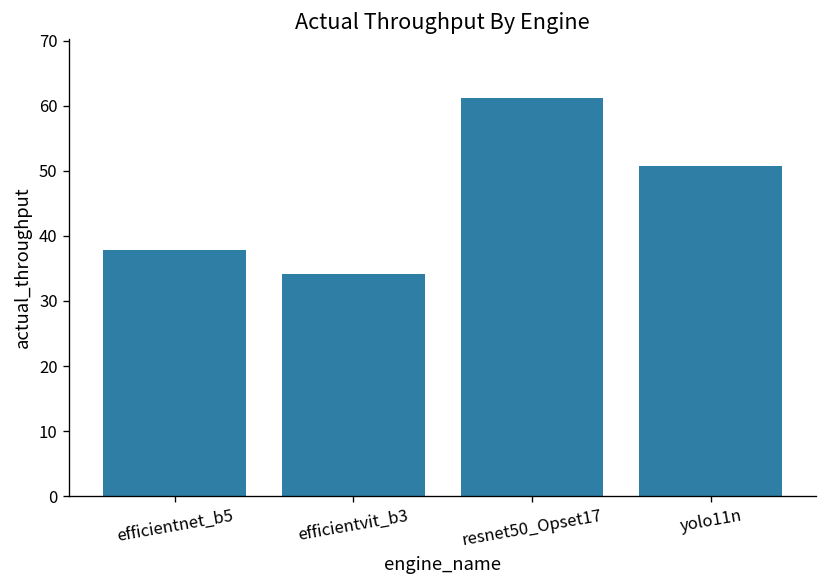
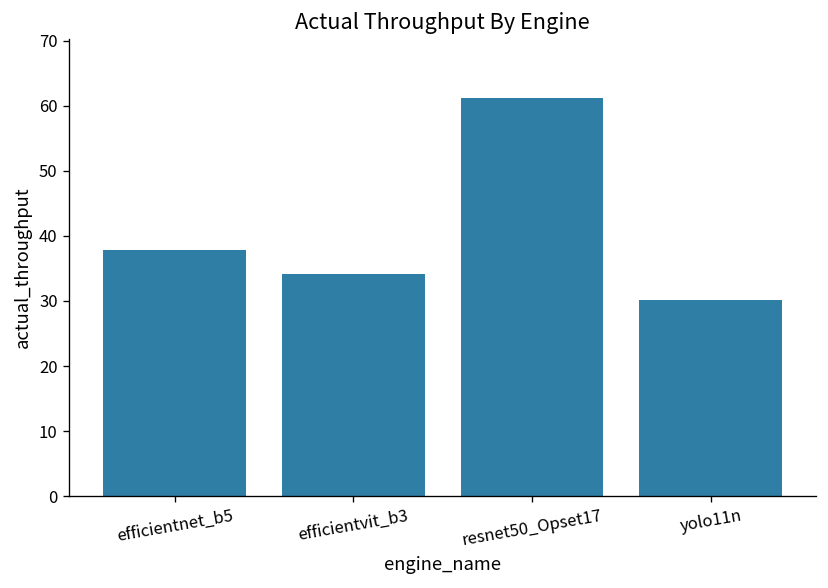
  {
    "efficientnet_b5": 38,
    "efficientvit_b3": 34,
    "resnet50_Opset17": 61,
-   "yolo11n": 51
+   "yolo11n": 30
  }
